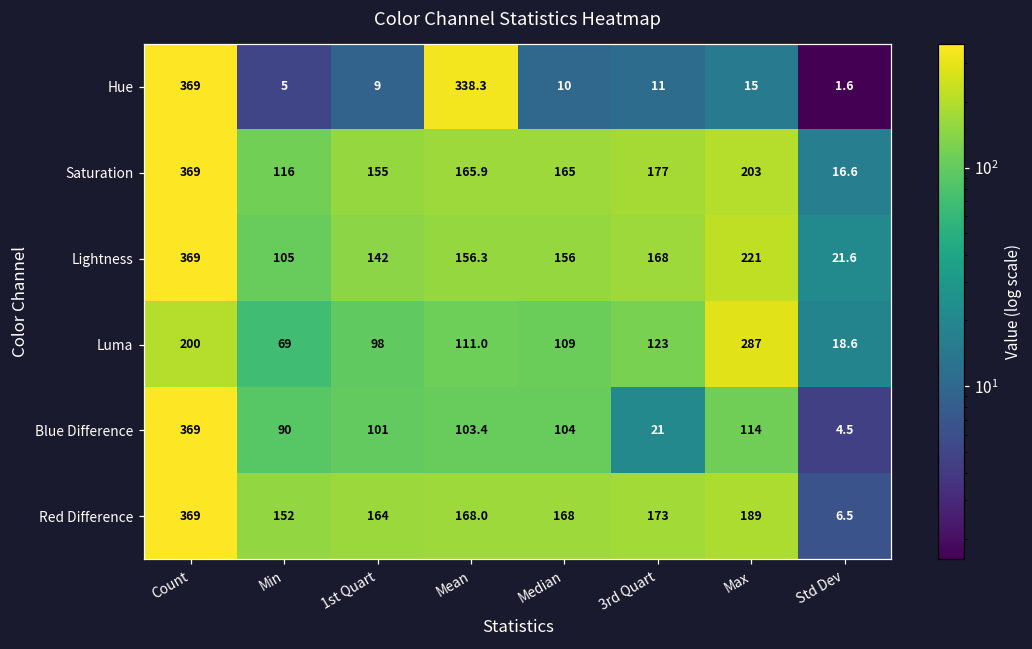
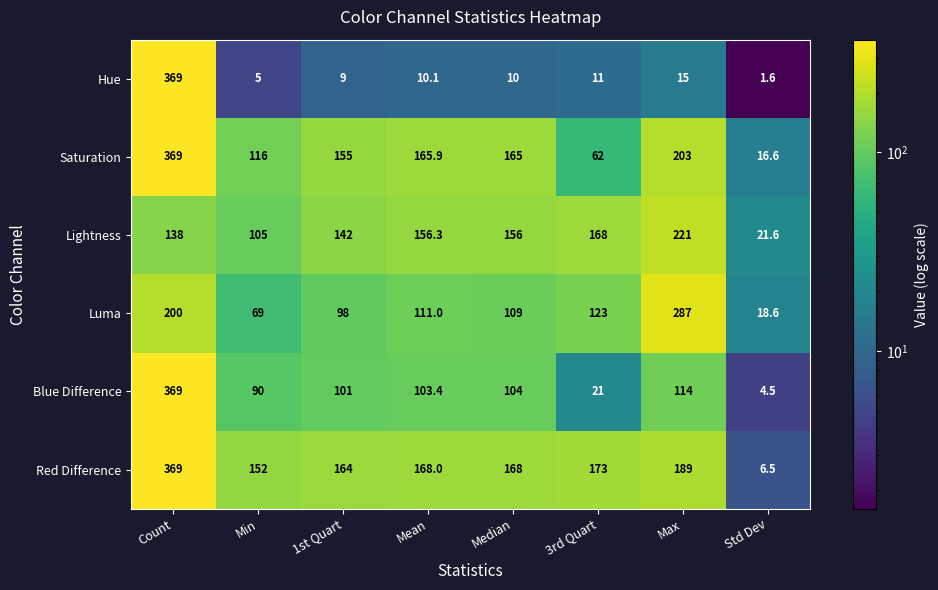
  {
    "Hue": {
      "Count": 369,
      "Min": 5,
      "1st Quart": 9,
-     "Mean": 338.3,
+     "Mean": 10.1,
      "Median": 10,
      "3rd Quart": 11,
      "Max": 15,
      "Std Dev": 1.6
    },
    "Saturation": {
      "Count": 369,
      "Min": 116,
      "1st Quart": 155,
      "Mean": 165.9,
      "Median": 165,
-     "3rd Quart": 177,
+     "3rd Quart": 62,
      "Max": 203,
      "Std Dev": 16.6
    },
    "Lightness": {
-     "Count": 369,
+     "Count": 138,
      "Min": 105,
      "1st Quart": 142,
      "Mean": 156.3,
      "Median": 156,
      "3rd Quart": 168,
      "Max": 221,
      "Std Dev": 21.6
    },
    "Luma": {
      "Count": 200,
      "Min": 69,
      "1st Quart": 98,
      "Mean": 111.0,
      "Median": 109,
      "3rd Quart": 123,
      "Max": 287,
      "Std Dev": 18.6
    },
    "Blue Difference": {
      "Count": 369,
      "Min": 90,
      "1st Quart": 101,
      "Mean": 103.4,
      "Median": 104,
      "3rd Quart": 21,
      "Max": 114,
      "Std Dev": 4.5
    },
    "Red Difference": {
      "Count": 369,
      "Min": 152,
      "1st Quart": 164,
      "Mean": 168.0,
      "Median": 168,
      "3rd Quart": 173,
      "Max": 189,
      "Std Dev": 6.5
    }
  }
